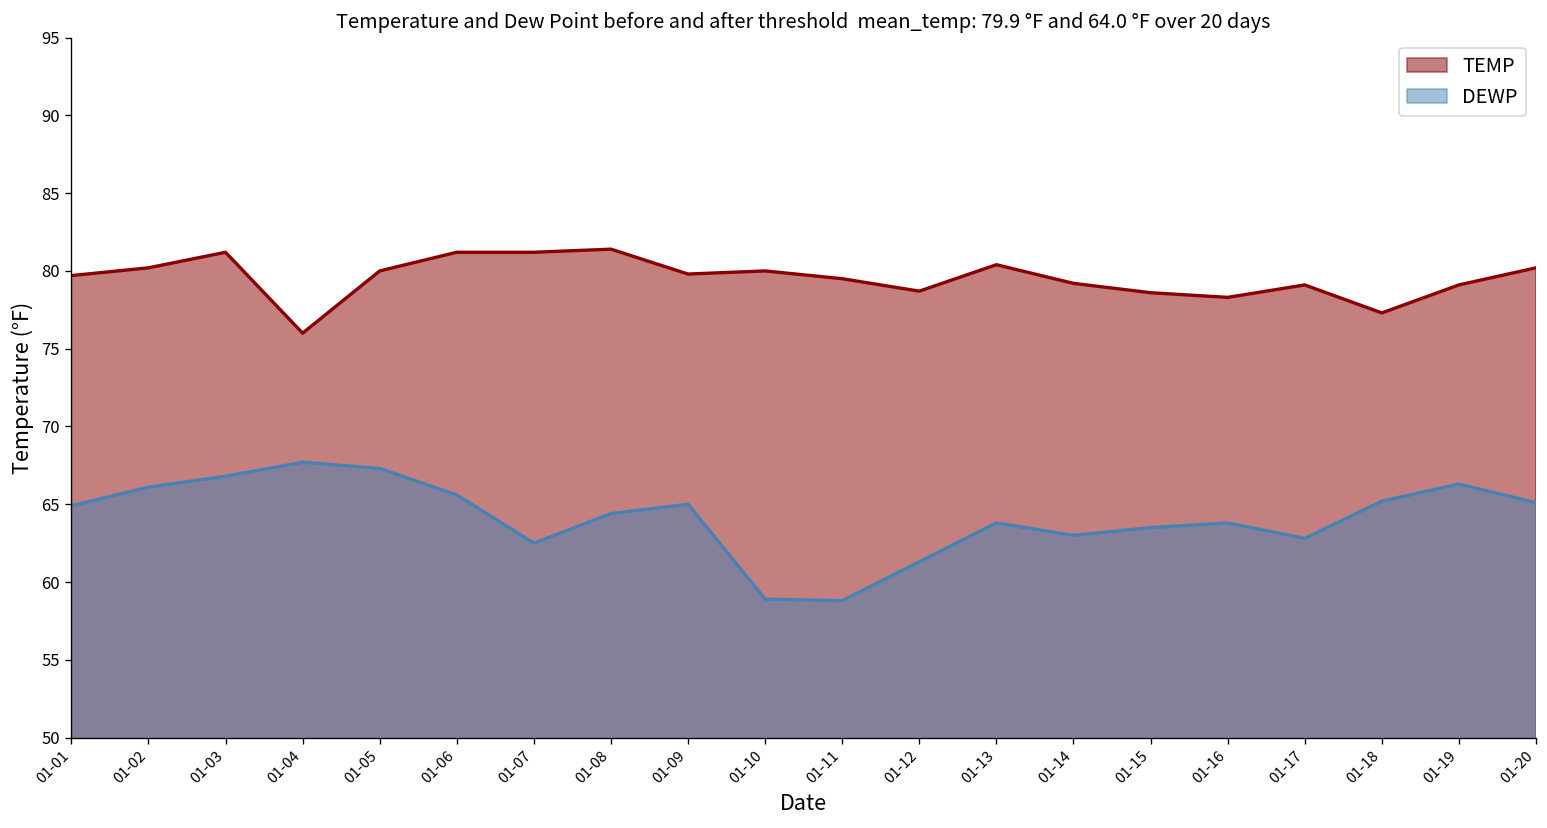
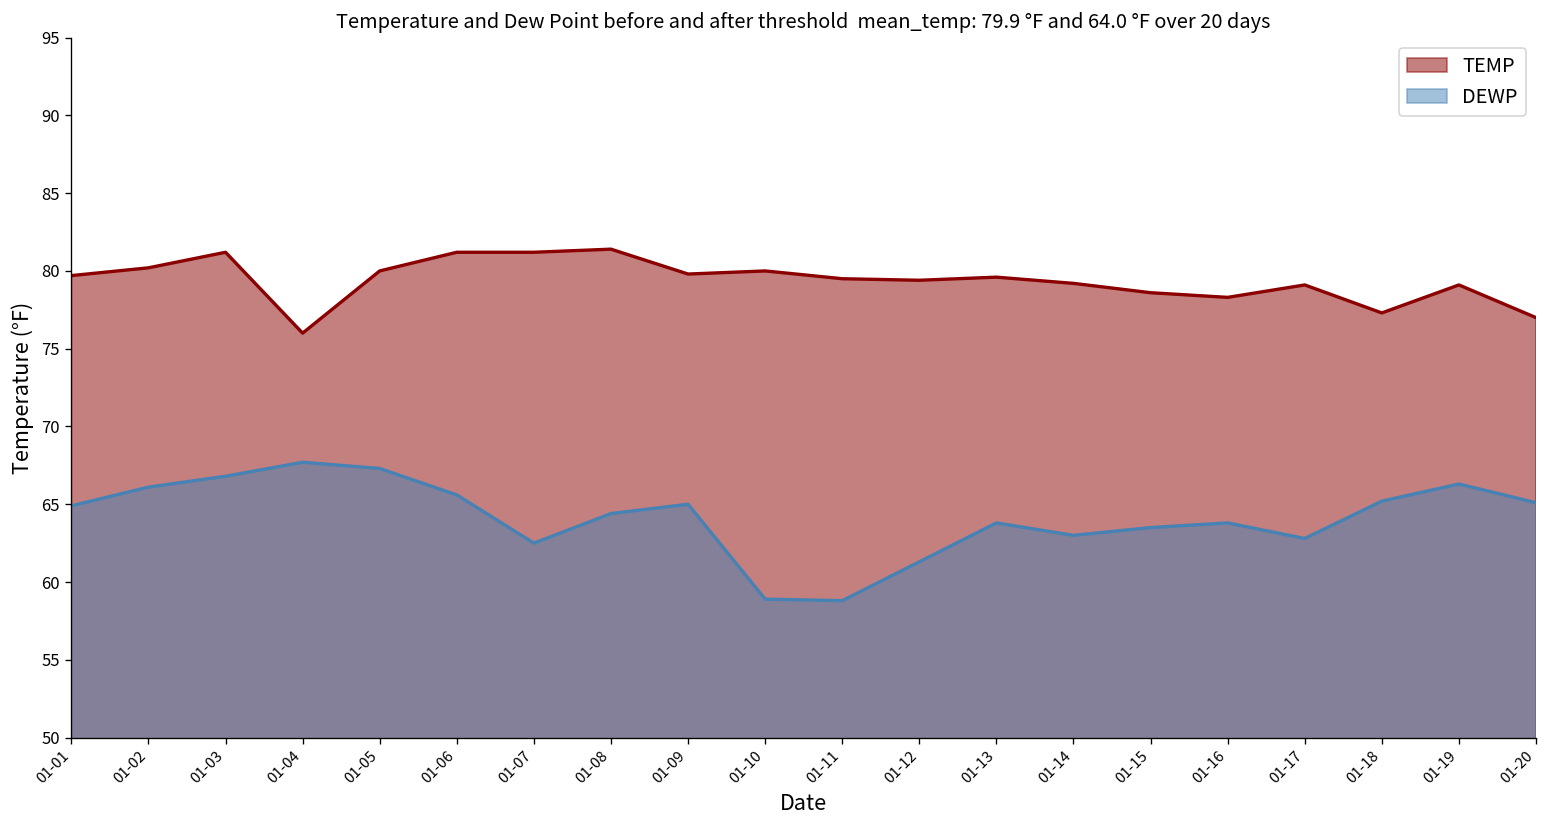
  {
    "TEMP": {
      "01-01": 79.7,
      "01-02": 80.2,
      "01-03": 81.2,
      "01-04": 76.0,
      "01-05": 80.0,
      "01-06": 81.2,
      "01-07": 81.2,
      "01-08": 81.4,
      "01-09": 79.8,
      "01-10": 80.0,
      "01-11": 79.5,
-     "01-12": 78.7,
-     "01-13": 80.4,
+     "01-12": 79.4,
+     "01-13": 79.6,
      "01-14": 79.2,
      "01-15": 78.6,
      "01-16": 78.3,
      "01-17": 79.1,
      "01-18": 77.3,
      "01-19": 79.1,
-     "01-20": 80.2
+     "01-20": 77.0
    },
    "DEWP": {
      "01-01": 64.9,
      "01-02": 66.1,
      "01-03": 66.8,
      "01-04": 67.7,
      "01-05": 67.3,
      "01-06": 65.6,
      "01-07": 62.5,
      "01-08": 64.4,
      "01-09": 65.0,
      "01-10": 58.9,
      "01-11": 58.8,
      "01-12": 61.3,
      "01-13": 63.8,
      "01-14": 63.0,
      "01-15": 63.5,
      "01-16": 63.8,
      "01-17": 62.8,
      "01-18": 65.2,
      "01-19": 66.3,
      "01-20": 65.1
    }
  }
